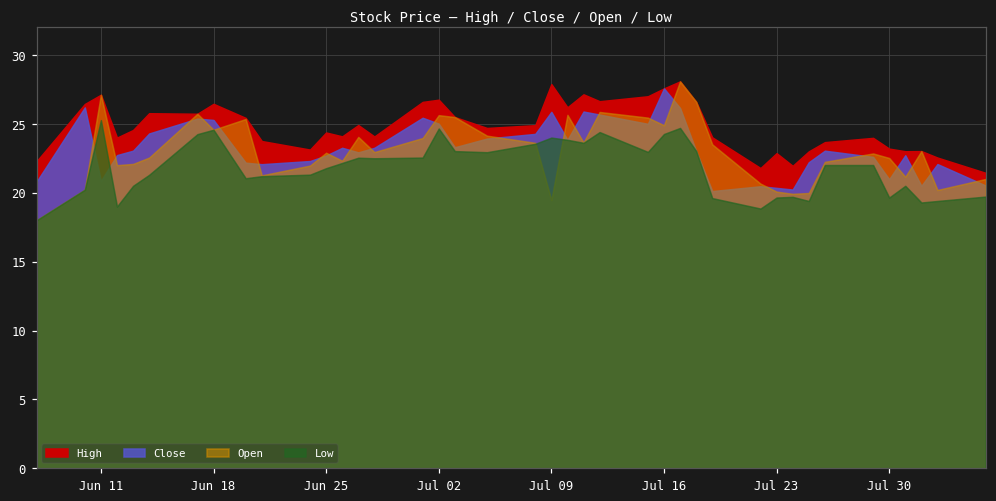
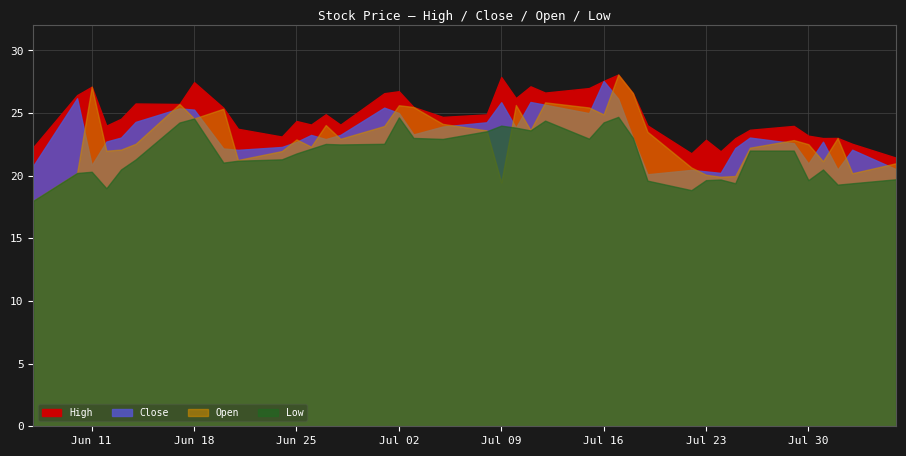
  {
    "High": {
-     "Jun 18": 26.5,
+     "Jun 18": 27.5,
      "Jun 25": 24.4,
      "Jul 02": 26.8,
      "Jul 09": 27.9,
      "Jul 23": 22.9,
      "Jul 30": 23.2
    },
    "Close": {
      "Jun 11": 20.9,
      "Jun 18": 25.3,
      "Jul 02": 25.0,
      "Jul 09": 25.9,
      "Jul 23": 20.4,
      "Jul 30": 21.0
    },
    "Open": {
      "Jul 02": 25.6,
      "Jul 09": 19.5,
      "Jul 16": 24.9,
      "Jul 23": 20.1,
      "Jul 30": 22.5
    },
    "Low": {
-     "Jun 11": 25.3,
+     "Jun 11": 20.3,
      "Jun 25": 21.8,
      "Jul 02": 24.7,
      "Jul 09": 24.0,
      "Jul 16": 24.3,
      "Jul 23": 19.7,
      "Jul 30": 19.7
    }
  }
